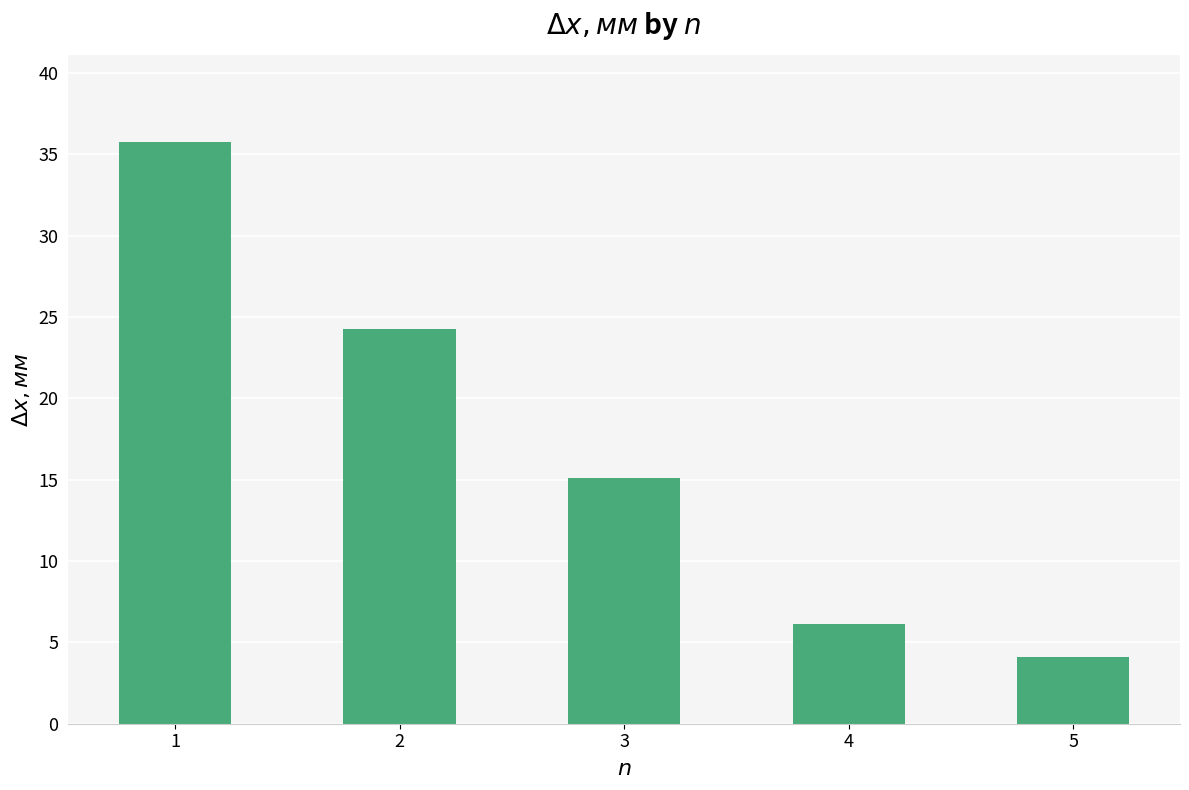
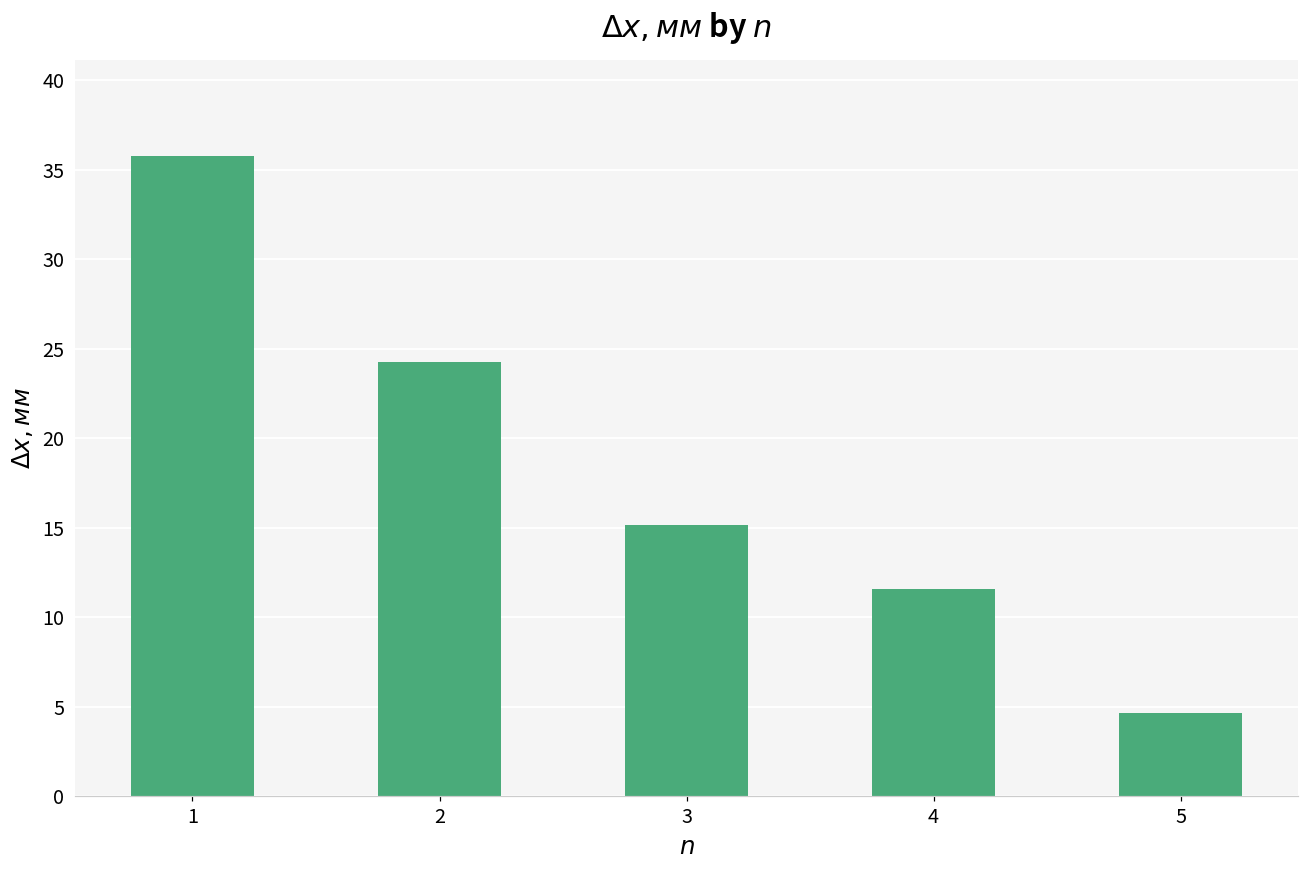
  {
    "1": 35.8,
    "2": 24.3,
    "3": 15.1,
-   "4": 6.1,
-   "5": 4.1
+   "4": 11.6,
+   "5": 4.6
  }
